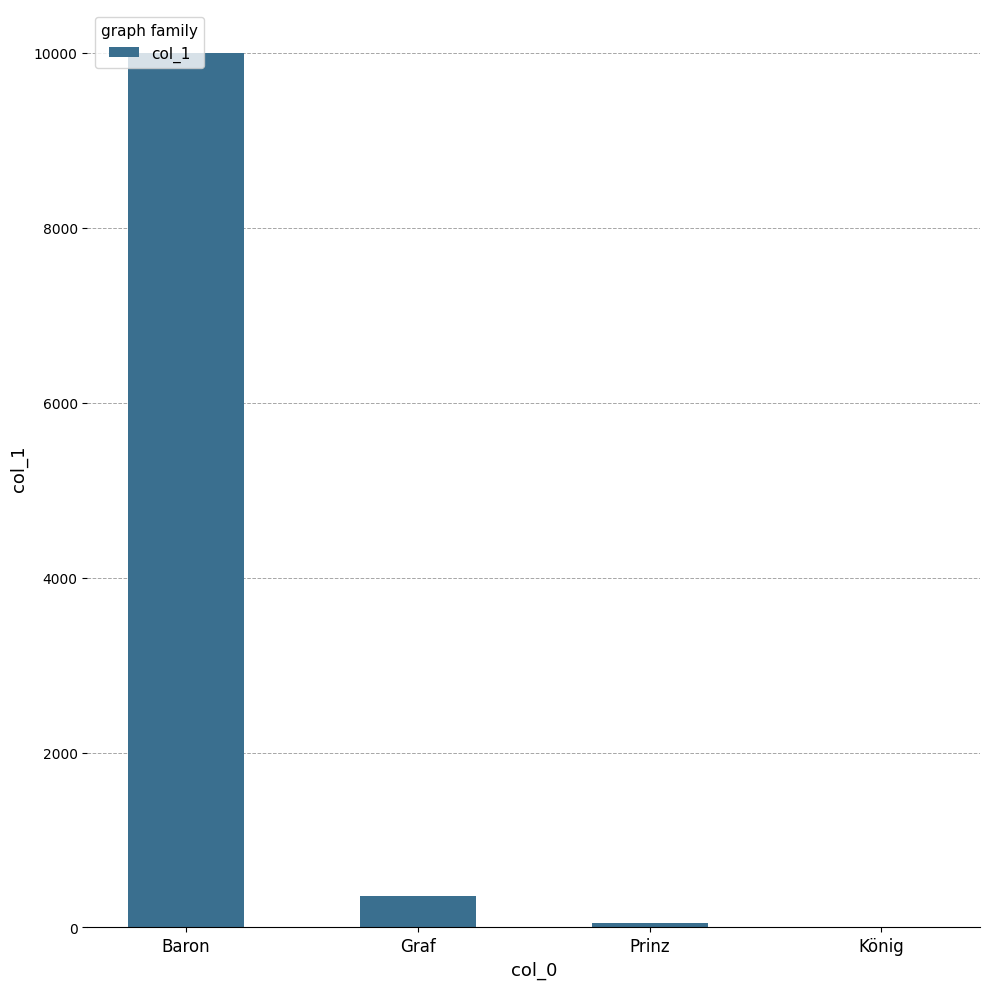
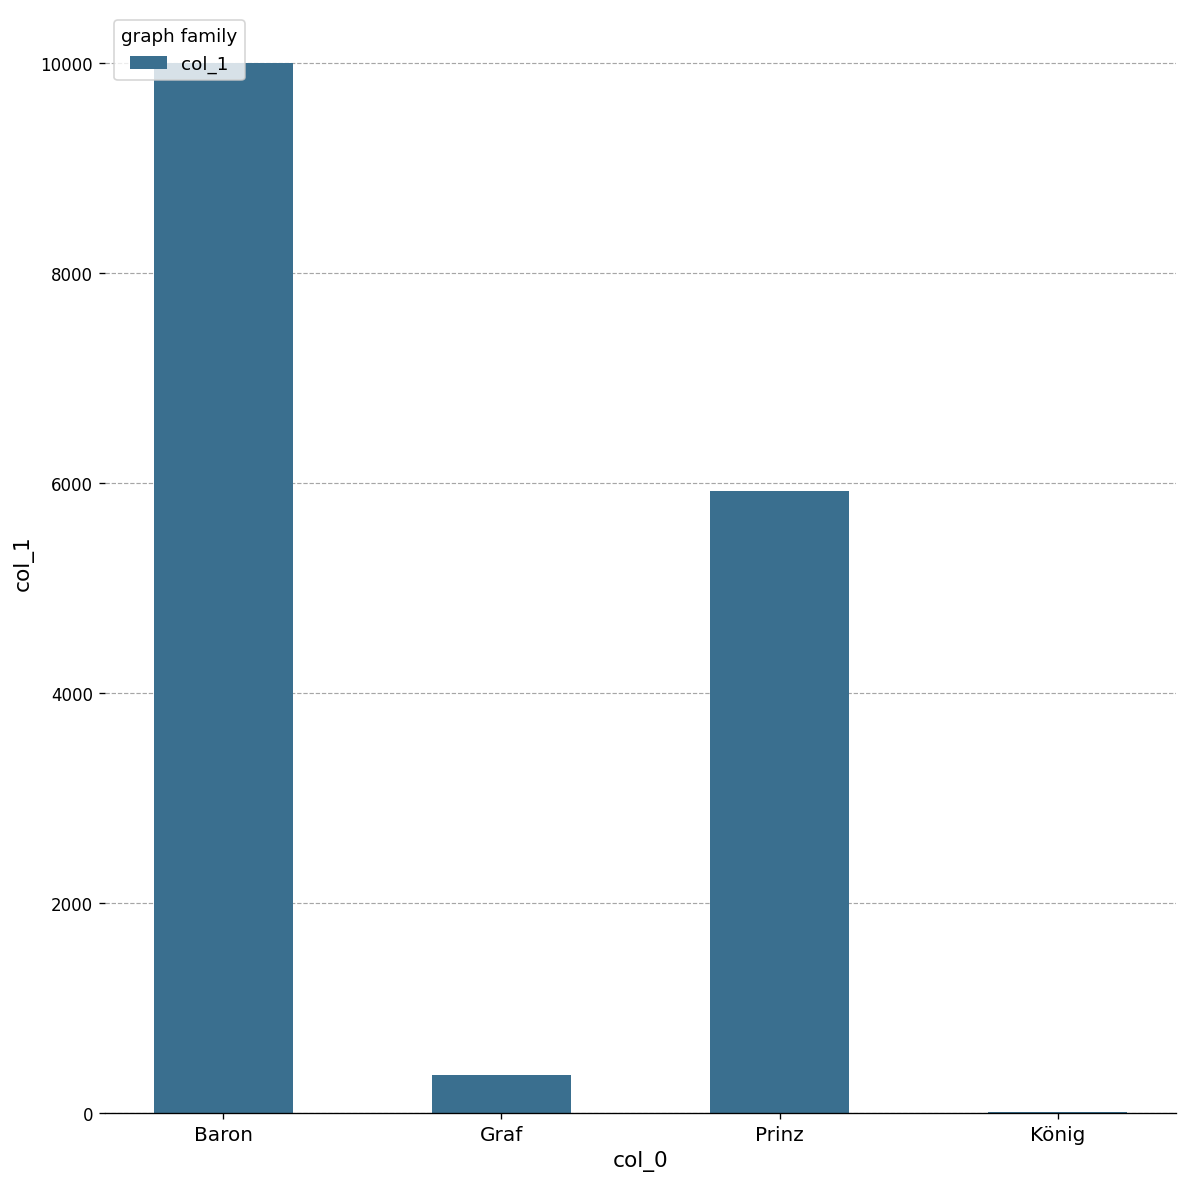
  {
    "Graf": 400,
-   "Prinz": 100
+   "Prinz": 5900
  }
